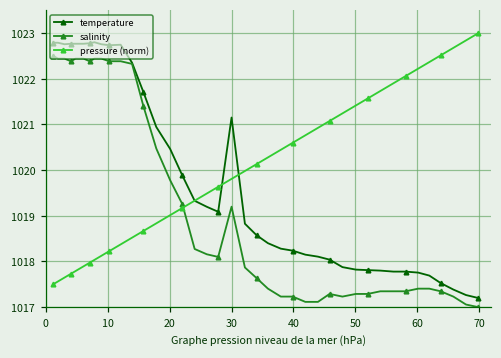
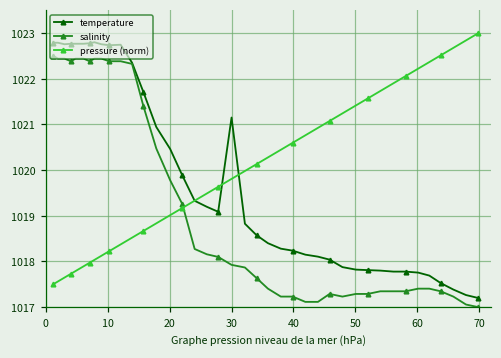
  {
    "temperature": {
      "30": 1021.2
    },
    "salinity": {
-     "30": 1019.2
+     "30": 1017.9
    },
    "pressure (norm)": {
      "30": 1019.8
    }
  }
